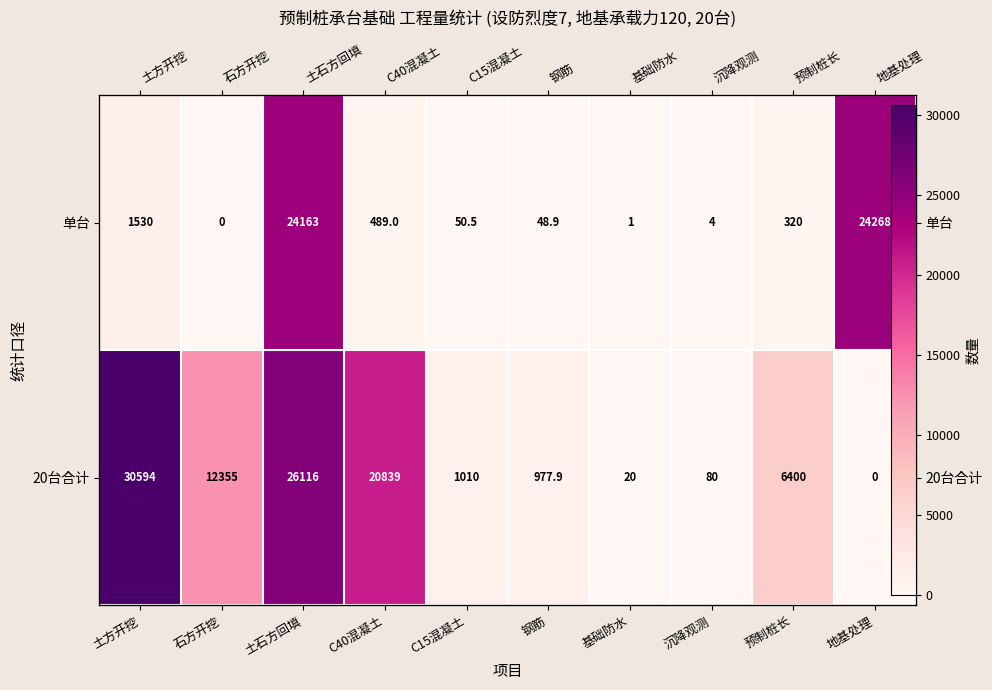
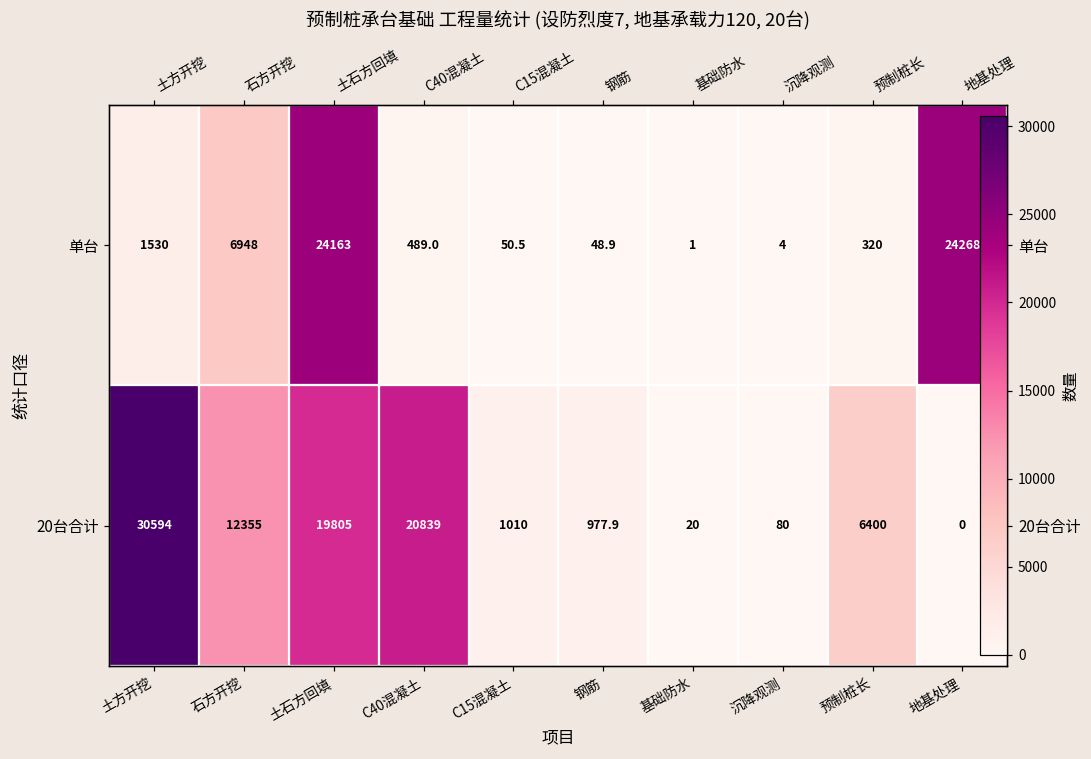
  {
    "单台": {
      "土方开挖": 1530,
-     "石方开挖": 0,
+     "石方开挖": 6948,
      "土石方回填": 24163,
      "C40混凝土": 489.0,
      "C15混凝土": 50.5,
      "钢筋": 48.9,
      "基础防水": 1,
      "沉降观测": 4,
      "预制桩长": 320,
      "地基处理": 24268
    },
    "20台合计": {
      "土方开挖": 30594,
      "石方开挖": 12355,
-     "土石方回填": 26116,
+     "土石方回填": 19805,
      "C40混凝土": 20839,
      "C15混凝土": 1010,
      "钢筋": 977.9,
      "基础防水": 20,
      "沉降观测": 80,
      "预制桩长": 6400,
      "地基处理": 0
    }
  }
